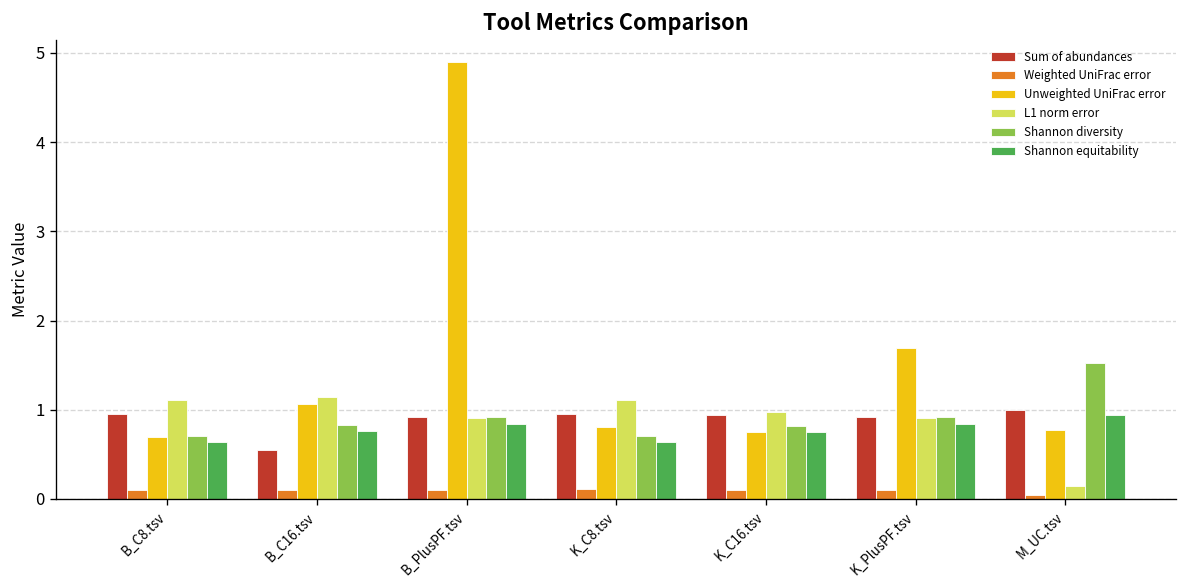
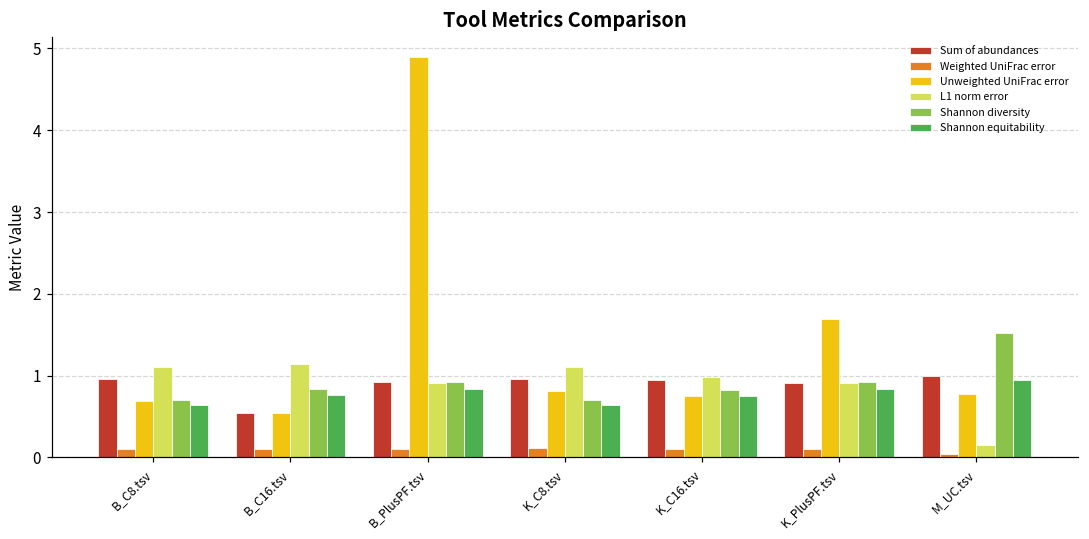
  {
    "Sum of abundances": {
      "B_C8.tsv": 1.0,
      "B_C16.tsv": 0.5,
      "B_PlusPF.tsv": 0.9,
      "K_C8.tsv": 1.0,
      "K_C16.tsv": 0.9,
      "K_PlusPF.tsv": 0.9,
      "M_UC.tsv": 1.0
    },
    "Weighted UniFrac error": {
      "B_C8.tsv": 0.1,
      "B_C16.tsv": 0.1,
      "B_PlusPF.tsv": 0.1,
      "K_C8.tsv": 0.1,
      "K_C16.tsv": 0.1,
      "K_PlusPF.tsv": 0.1,
      "M_UC.tsv": 0.0
    },
    "Unweighted UniFrac error": {
      "B_C8.tsv": 0.7,
-     "B_C16.tsv": 1.1,
+     "B_C16.tsv": 0.5,
      "B_PlusPF.tsv": 4.9,
      "K_C8.tsv": 0.8,
      "K_C16.tsv": 0.7,
      "K_PlusPF.tsv": 1.7,
      "M_UC.tsv": 0.8
    },
    "L1 norm error": {
      "B_C8.tsv": 1.1,
      "B_C16.tsv": 1.1,
      "B_PlusPF.tsv": 0.9,
      "K_C8.tsv": 1.1,
      "K_C16.tsv": 1.0,
      "K_PlusPF.tsv": 0.9,
      "M_UC.tsv": 0.2
    },
    "Shannon diversity": {
      "B_C8.tsv": 0.7,
      "B_C16.tsv": 0.8,
      "B_PlusPF.tsv": 0.9,
      "K_C8.tsv": 0.7,
      "K_C16.tsv": 0.8,
      "K_PlusPF.tsv": 0.9,
      "M_UC.tsv": 1.5
    },
    "Shannon equitability": {
      "B_C8.tsv": 0.6,
      "B_C16.tsv": 0.8,
      "B_PlusPF.tsv": 0.8,
      "K_C8.tsv": 0.6,
      "K_C16.tsv": 0.7,
      "K_PlusPF.tsv": 0.8,
      "M_UC.tsv": 0.9
    }
  }
